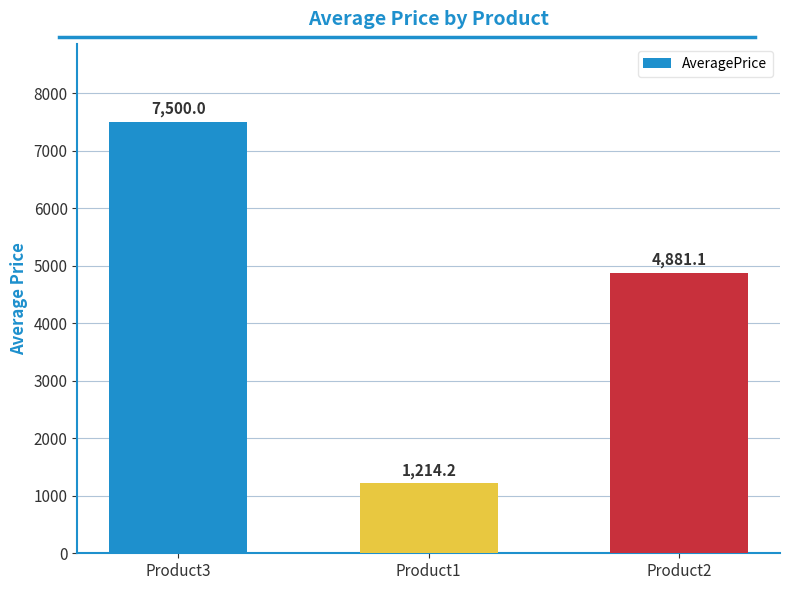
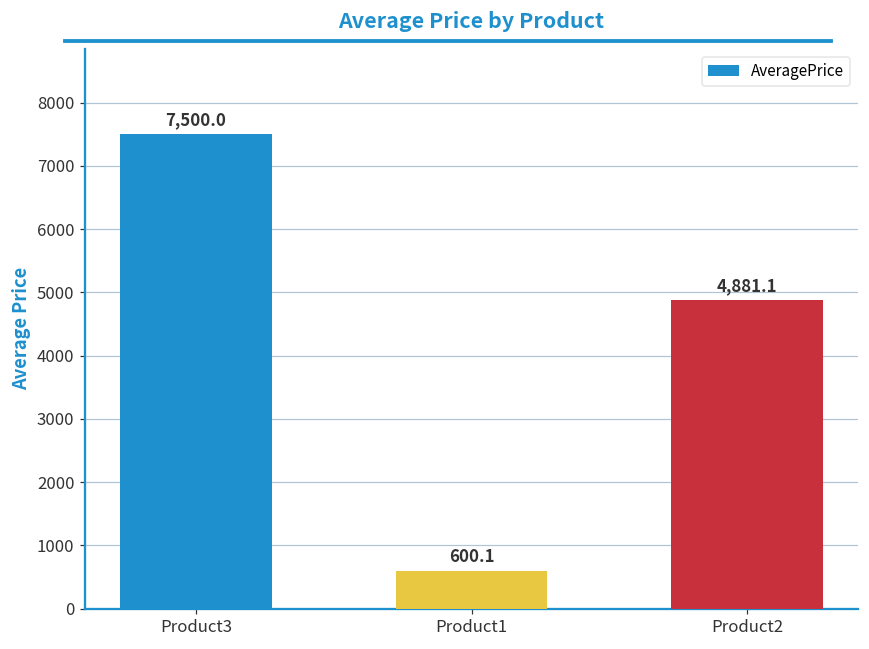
  {
    "Product3": "7,500.0",
-   "Product1": "1,214.2",
+   "Product1": "600.1",
    "Product2": "4,881.1"
  }
